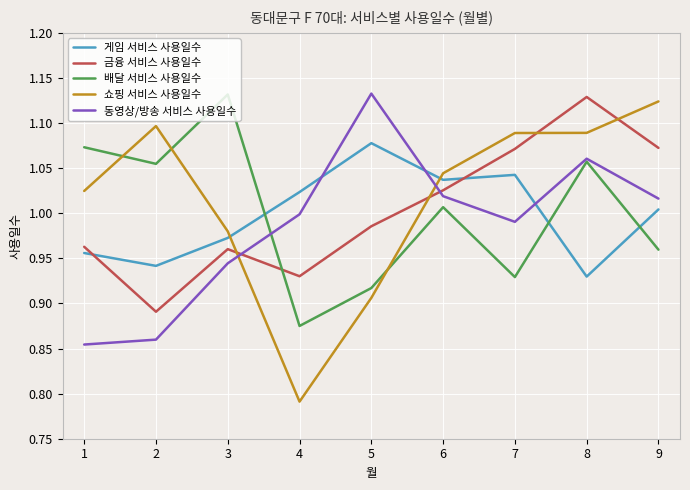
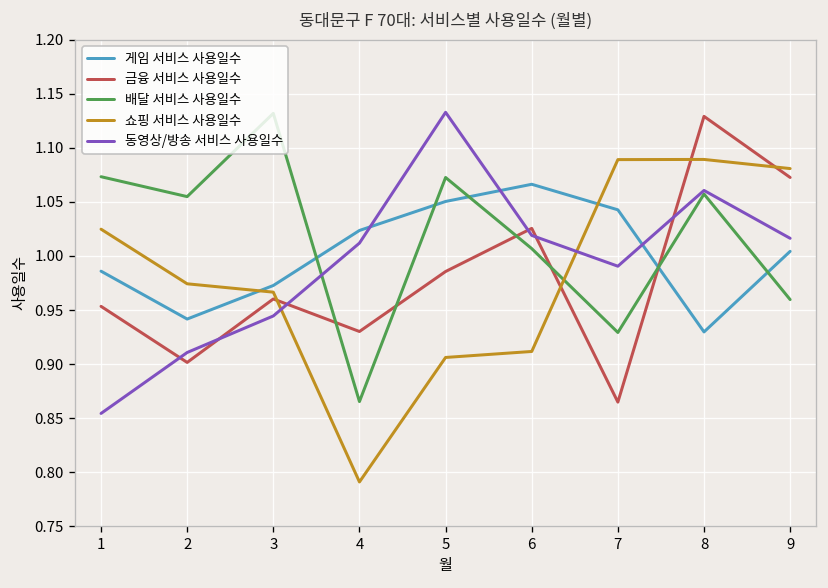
  {
    "게임 서비스 사용일수": {
-     "1": 0.96,
+     "1": 0.99,
      "2": 0.94,
      "3": 0.97,
      "4": 1.02,
-     "5": 1.08,
-     "6": 1.04,
+     "5": 1.05,
+     "6": 1.07,
      "7": 1.04,
      "8": 0.93,
      "9": 1.00
    },
    "금융 서비스 사용일수": {
-     "1": 0.96,
-     "2": 0.89,
+     "1": 0.95,
+     "2": 0.90,
      "3": 0.96,
      "4": 0.93,
      "5": 0.99,
      "6": 1.03,
-     "7": 1.07,
+     "7": 0.86,
      "8": 1.13,
      "9": 1.07
    },
    "배달 서비스 사용일수": {
      "1": 1.07,
      "2": 1.05,
-     "4": 0.88,
-     "5": 0.92,
+     "4": 0.87,
+     "5": 1.07,
      "6": 1.01,
      "7": 0.93,
      "8": 1.06,
      "9": 0.96
    },
    "쇼핑 서비스 사용일수": {
      "1": 1.02,
-     "2": 1.10,
-     "3": 0.98,
+     "2": 0.97,
+     "3": 0.97,
      "4": 0.79,
      "5": 0.91,
-     "6": 1.04,
+     "6": 0.91,
      "7": 1.09,
      "8": 1.09,
-     "9": 1.12
+     "9": 1.08
    },
    "동영상/방송 서비스 사용일수": {
      "1": 0.85,
-     "2": 0.86,
+     "2": 0.91,
      "3": 0.94,
-     "4": 1.00,
+     "4": 1.01,
      "5": 1.13,
      "6": 1.02,
      "7": 0.99,
      "8": 1.06,
      "9": 1.02
    }
  }
